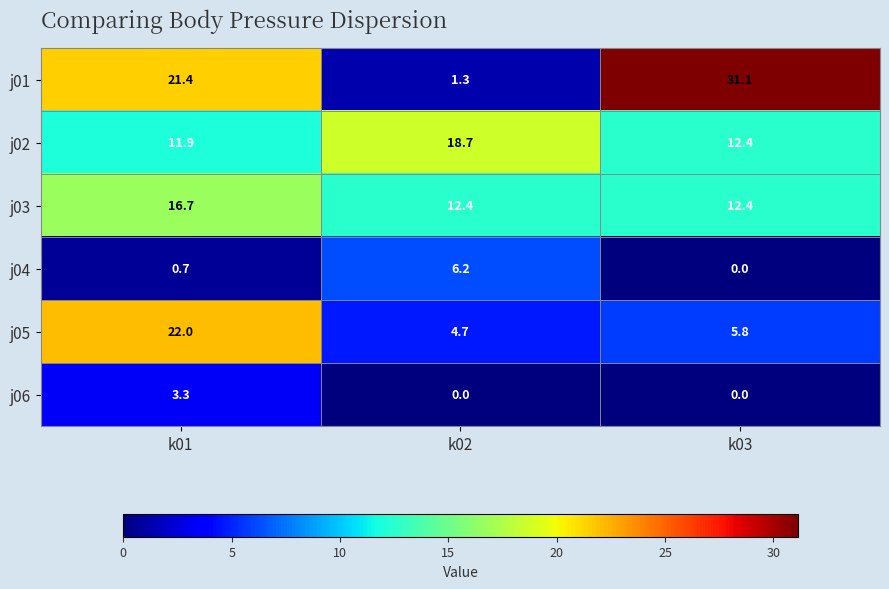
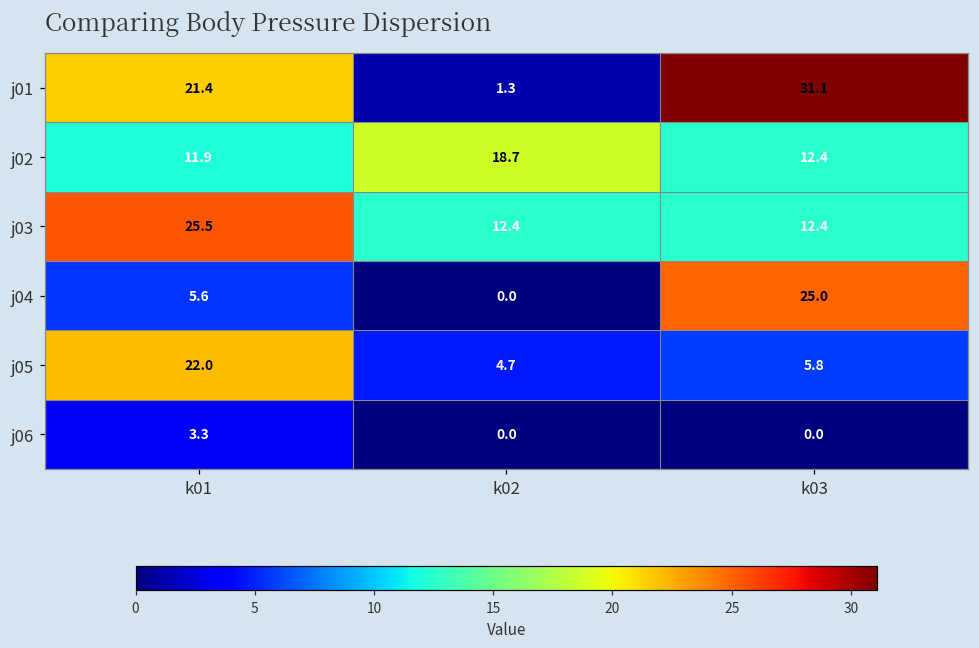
  {
    "j01": {
      "k01": 21.4,
      "k02": 1.3,
      "k03": 31.1
    },
    "j02": {
      "k01": 11.9,
      "k02": 18.7,
      "k03": 12.4
    },
    "j03": {
-     "k01": 16.7,
+     "k01": 25.5,
      "k02": 12.4,
      "k03": 12.4
    },
    "j04": {
-     "k01": 0.7,
-     "k02": 6.2,
-     "k03": 0.0
+     "k01": 5.6,
+     "k02": 0.0,
+     "k03": 25.0
    },
    "j05": {
      "k01": 22.0,
      "k02": 4.7,
      "k03": 5.8
    },
    "j06": {
      "k01": 3.3,
      "k02": 0.0,
      "k03": 0.0
    }
  }
